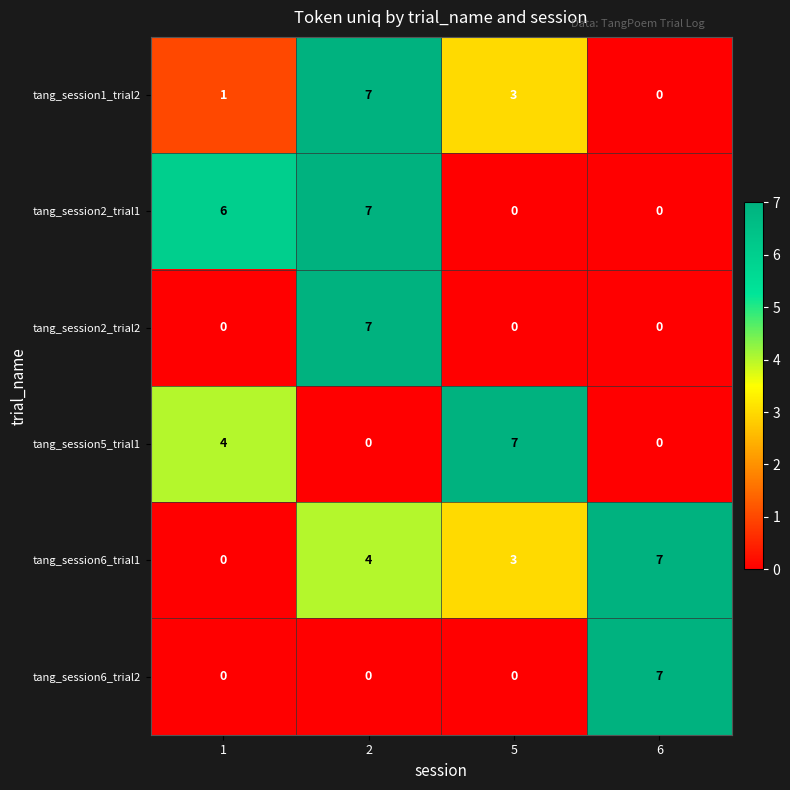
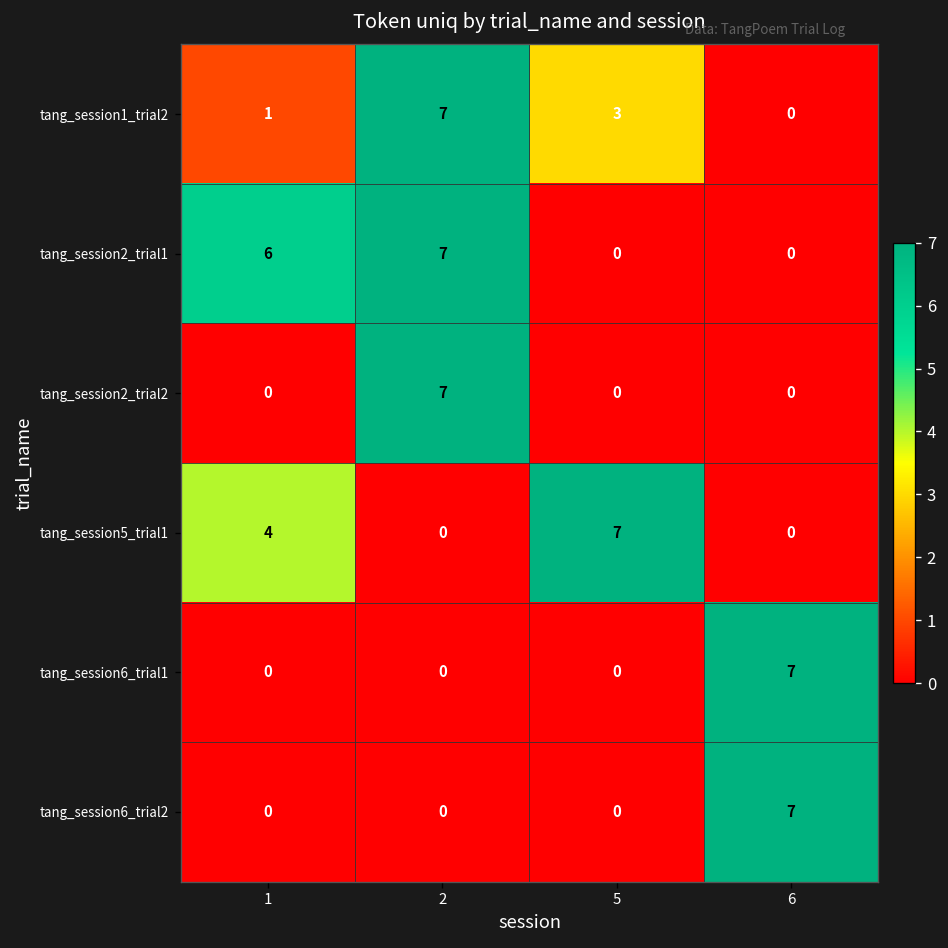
  {
    "tang_session1_trial2": {
      "1": 1,
      "2": 7,
      "5": 3,
      "6": 0
    },
    "tang_session2_trial1": {
      "1": 6,
      "2": 7,
      "5": 0,
      "6": 0
    },
    "tang_session2_trial2": {
      "1": 0,
      "2": 7,
      "5": 0,
      "6": 0
    },
    "tang_session5_trial1": {
      "1": 4,
      "2": 0,
      "5": 7,
      "6": 0
    },
    "tang_session6_trial1": {
      "1": 0,
-     "2": 4,
-     "5": 3,
+     "2": 0,
+     "5": 0,
      "6": 7
    },
    "tang_session6_trial2": {
      "1": 0,
      "2": 0,
      "5": 0,
      "6": 7
    }
  }
